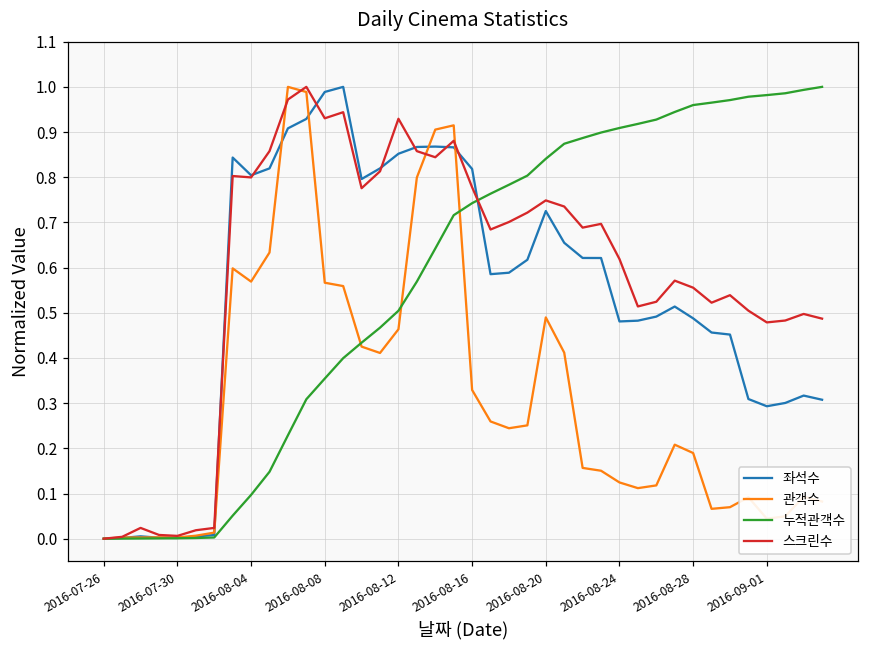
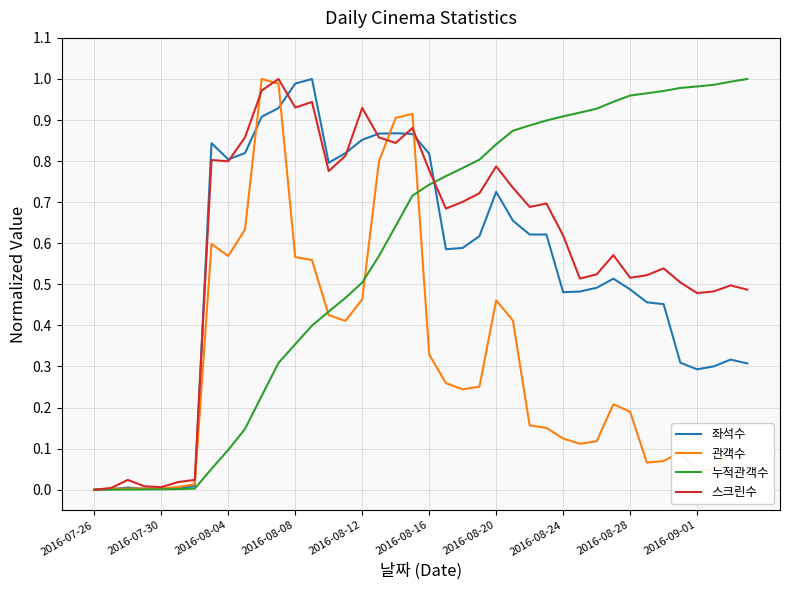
  {
    "좌석수": {
      "2016-08-08": 0.99,
      "2016-08-12": 0.85,
      "2016-08-16": 0.82,
      "2016-08-20": 0.73,
      "2016-08-24": 0.48,
      "2016-08-28": 0.49,
      "2016-09-01": 0.29
    },
    "관객수": {
      "2016-08-04": 0.57,
      "2016-08-08": 0.57,
      "2016-08-12": 0.46,
      "2016-08-16": 0.33,
-     "2016-08-20": 0.49,
+     "2016-08-20": 0.46,
      "2016-08-24": 0.12,
      "2016-08-28": 0.19
    },
    "누적관객수": {
      "2016-08-04": 0.10,
      "2016-08-08": 0.35,
      "2016-08-12": 0.50,
      "2016-08-16": 0.74,
      "2016-08-20": 0.84,
      "2016-08-24": 0.91,
      "2016-08-28": 0.96,
      "2016-09-01": 0.98
    },
    "스크린수": {
      "2016-08-08": 0.93,
      "2016-08-12": 0.93,
      "2016-08-16": 0.78,
-     "2016-08-20": 0.75,
+     "2016-08-20": 0.79,
      "2016-08-24": 0.62,
-     "2016-08-28": 0.56,
+     "2016-08-28": 0.52,
      "2016-09-01": 0.48
    }
  }
